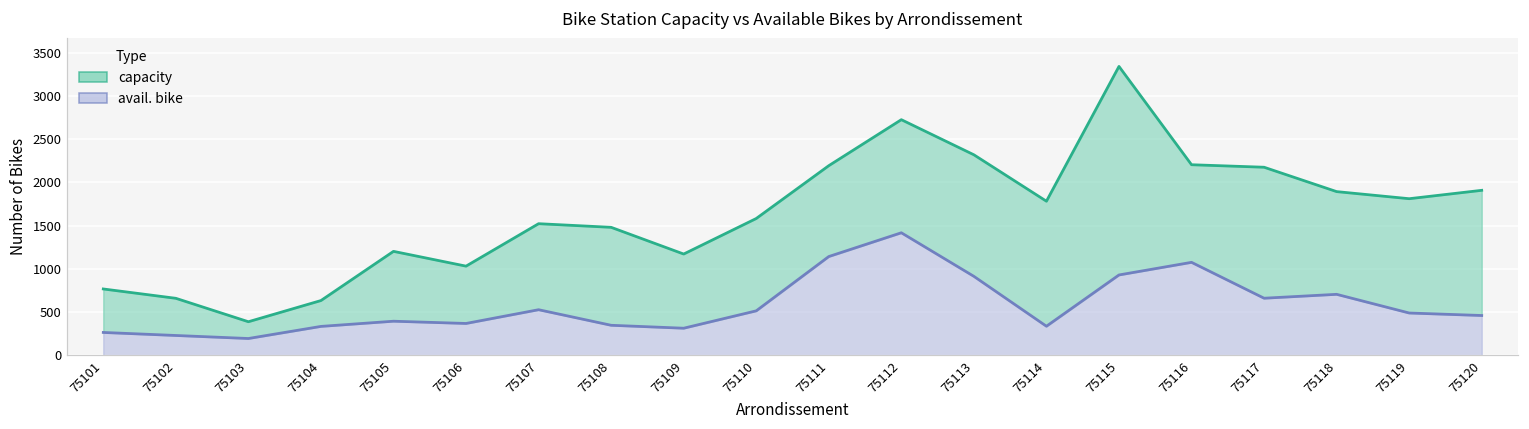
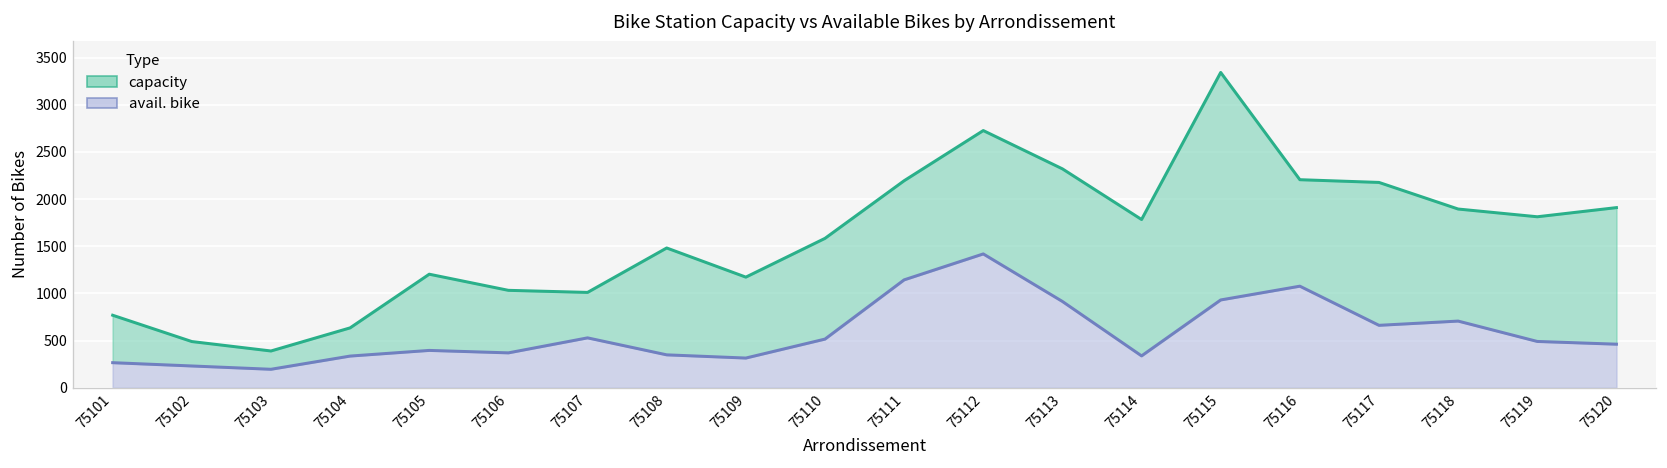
  {
    "capacity": {
      "75101": 800,
-     "75102": 700,
+     "75102": 500,
      "75103": 400,
      "75104": 600,
      "75105": 1200,
      "75106": 1000,
-     "75107": 1500,
+     "75107": 1000,
      "75108": 1500,
      "75109": 1200,
      "75110": 1600,
      "75111": 2200,
      "75112": 2700,
      "75113": 2300,
      "75114": 1800,
      "75115": 3300,
      "75116": 2200,
      "75117": 2200,
      "75118": 1900,
      "75119": 1800,
      "75120": 1900
    },
    "avail. bike": {
      "75101": 300,
      "75102": 200,
      "75103": 200,
      "75104": 300,
      "75105": 400,
      "75106": 400,
      "75107": 500,
      "75108": 300,
      "75109": 300,
      "75110": 500,
      "75111": 1100,
      "75112": 1400,
      "75113": 900,
      "75114": 300,
      "75115": 900,
      "75116": 1100,
      "75117": 700,
      "75118": 700,
      "75119": 500,
      "75120": 500
    }
  }
